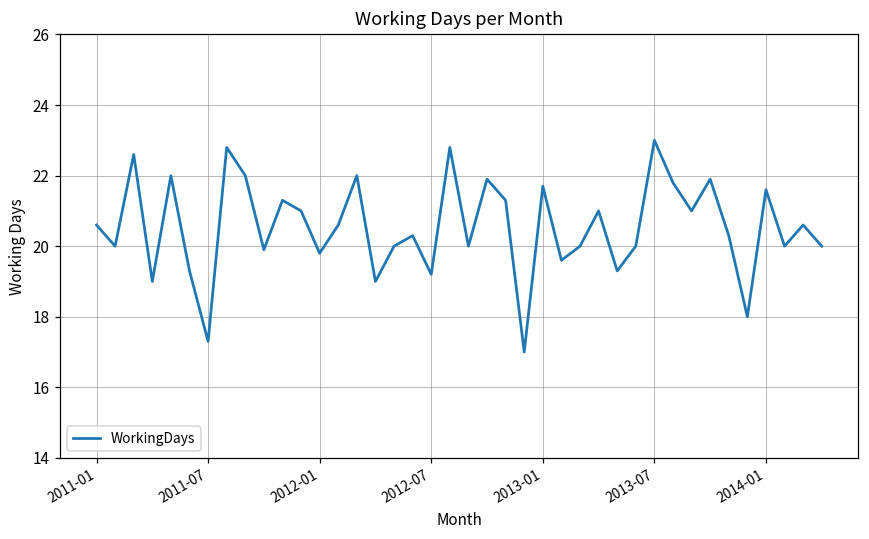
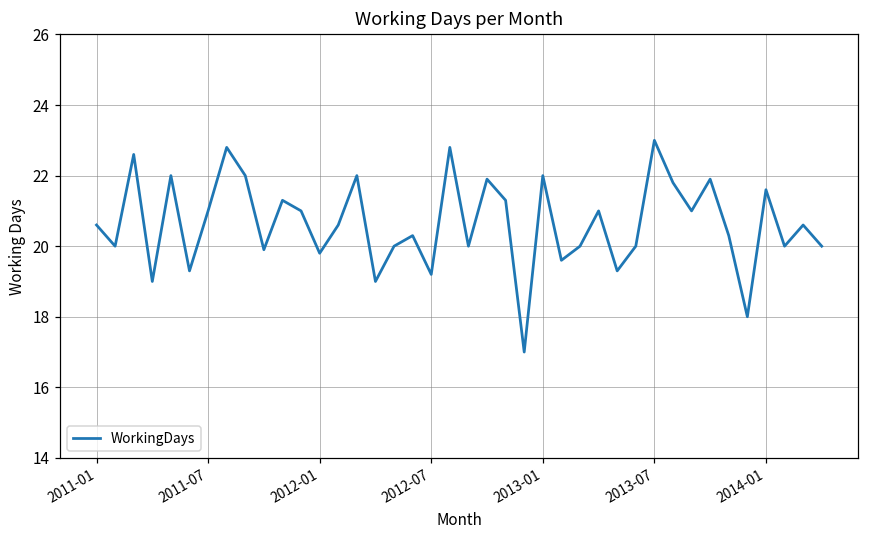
  {
    "2011-01": 20.6,
-   "2011-07": 17.3,
+   "2011-07": 21.0,
    "2012-01": 19.8,
    "2012-07": 19.2,
-   "2013-01": 21.7,
+   "2013-01": 22.0,
    "2013-07": 23.0,
    "2014-01": 21.6
  }
